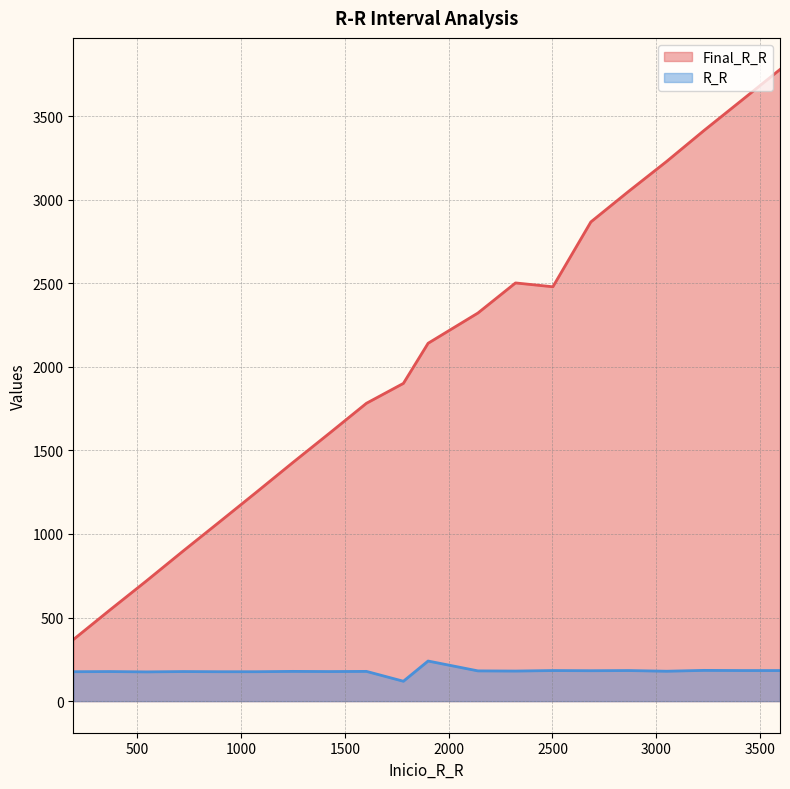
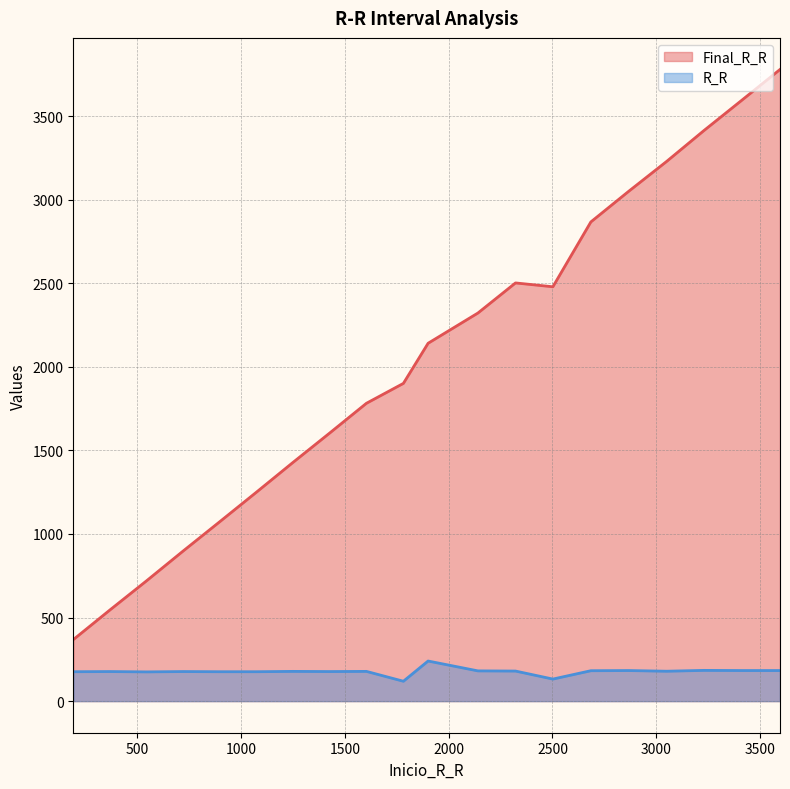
  {
    "Final_R_R": {
      "2500": 2480
    },
    "R_R": {
-     "2500": 180
+     "2500": 130
    }
  }
